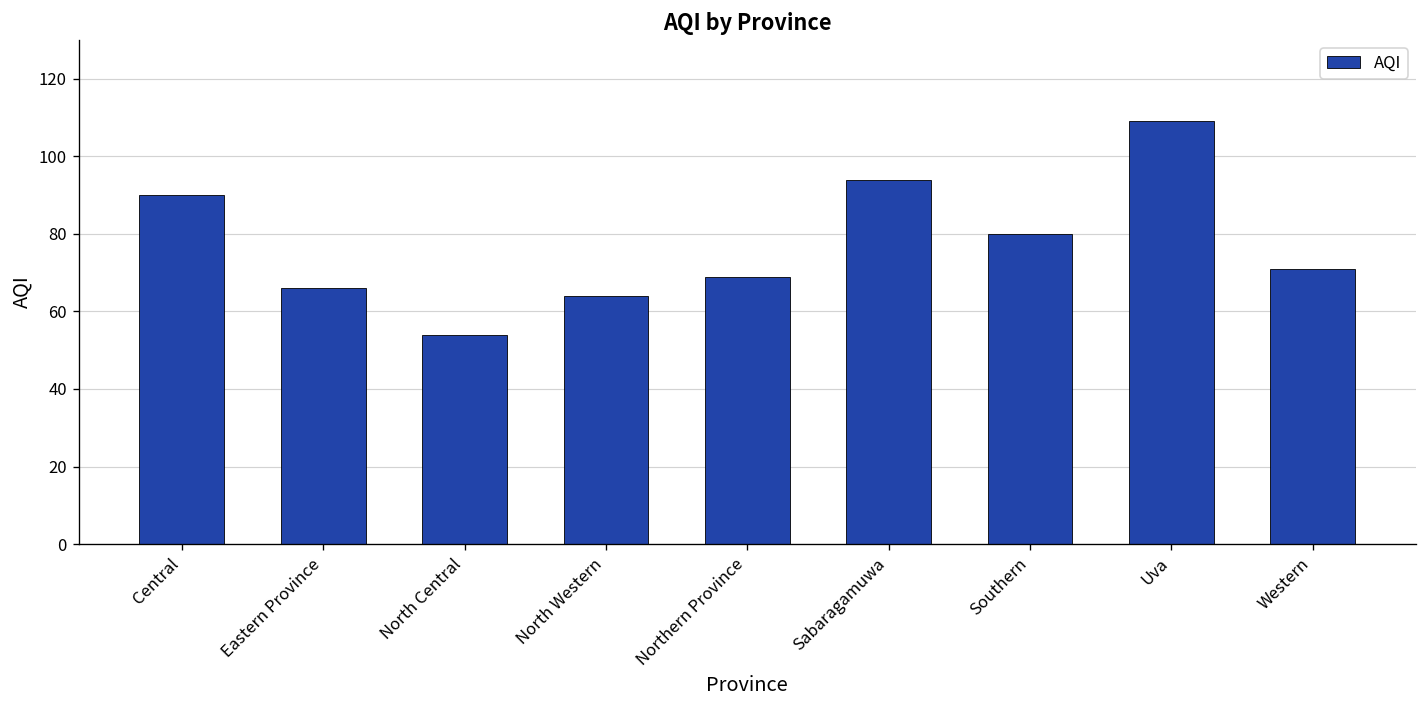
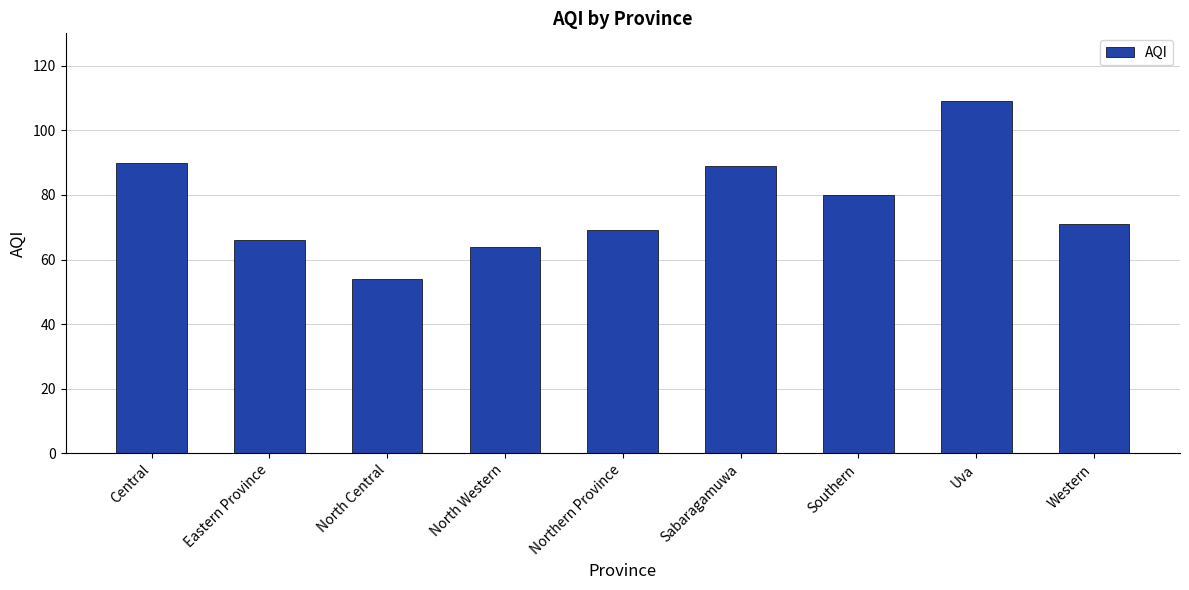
  {
    "Central": 90,
    "Eastern Province": 66,
    "North Central": 54,
    "North Western": 64,
    "Northern Province": 69,
-   "Sabaragamuwa": 94,
+   "Sabaragamuwa": 89,
    "Southern": 80,
    "Uva": 109,
    "Western": 71
  }
